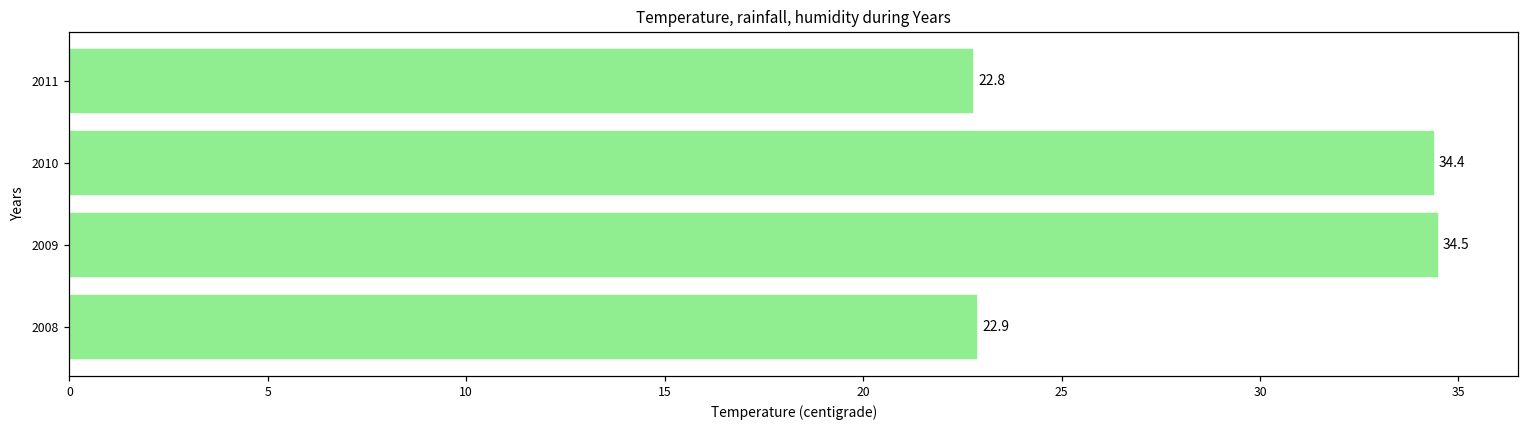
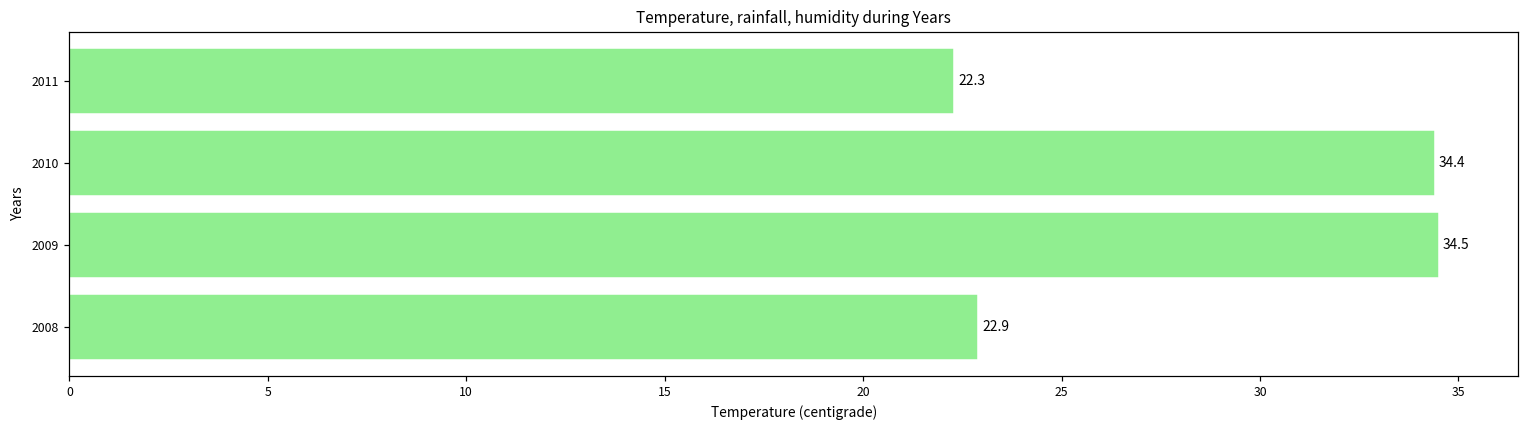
  {
-   "2011": 22.8,
+   "2011": 22.3,
    "2010": 34.4,
    "2009": 34.5,
    "2008": 22.9
  }
